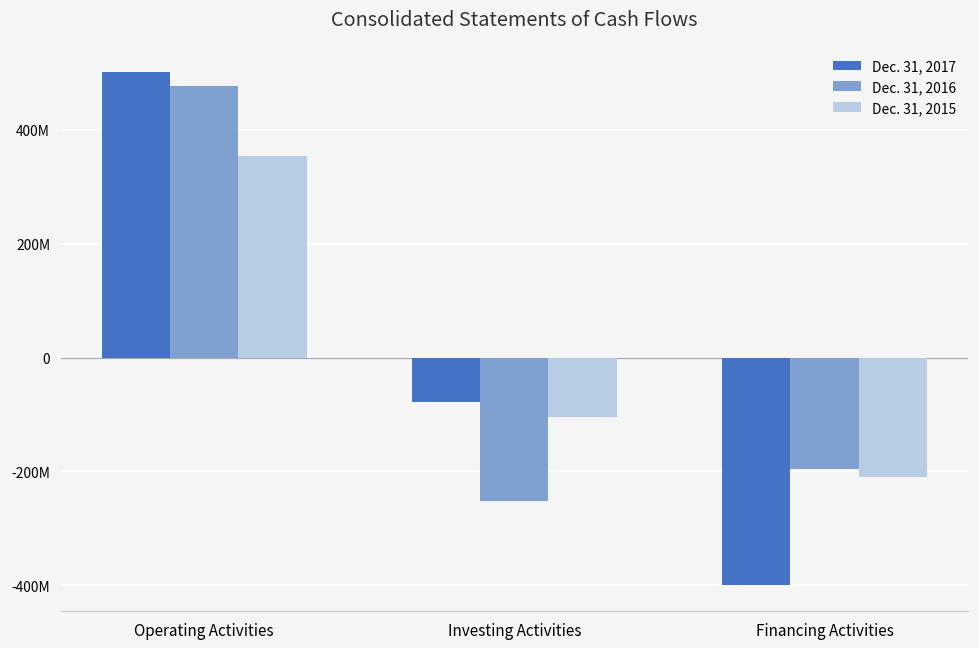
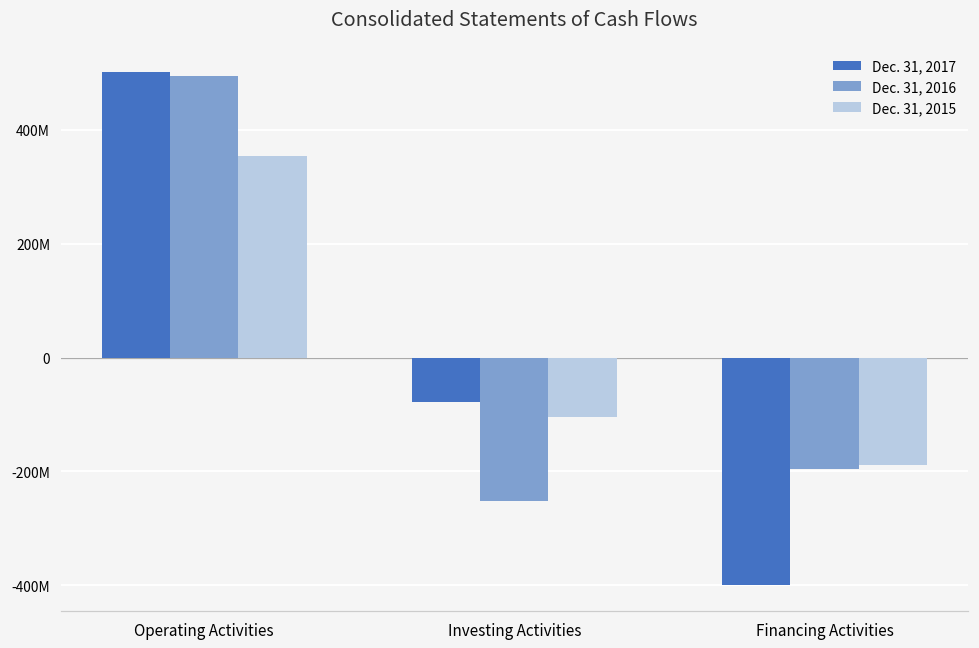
  {
    "Dec. 31, 2017": {
      "Operating Activities": 500000000,
      "Investing Activities": -80000000,
      "Financing Activities": -400000000
    },
    "Dec. 31, 2016": {
-     "Operating Activities": 480000000,
+     "Operating Activities": 500000000,
      "Investing Activities": -250000000,
      "Financing Activities": -200000000
    },
    "Dec. 31, 2015": {
      "Operating Activities": 350000000,
      "Investing Activities": -110000000,
-     "Financing Activities": -210000000
+     "Financing Activities": -190000000
    }
  }
